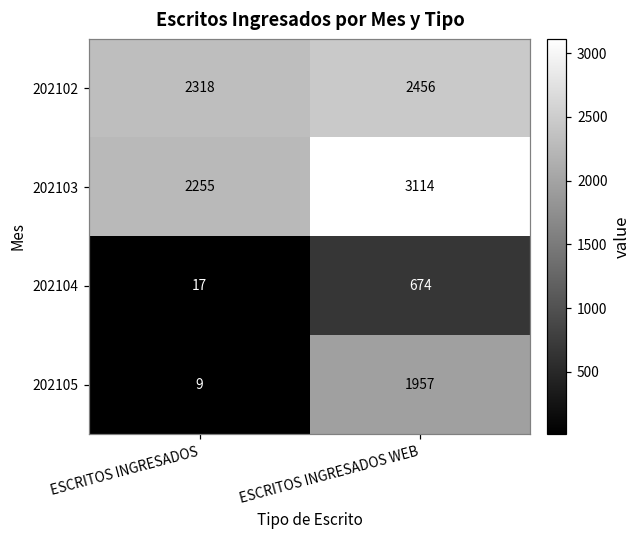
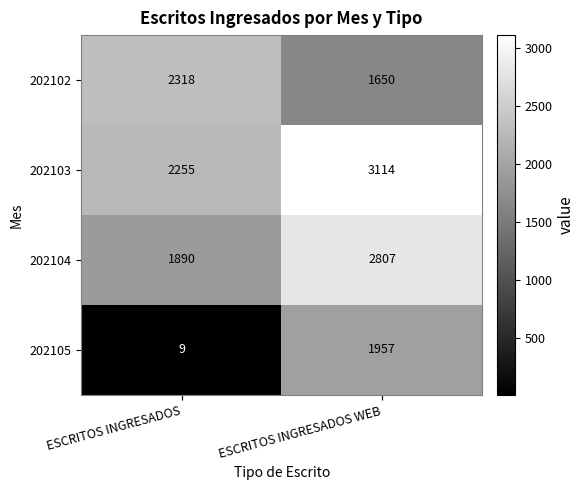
  {
    "202102": {
      "ESCRITOS INGRESADOS": 2318,
-     "ESCRITOS INGRESADOS WEB": 2456
+     "ESCRITOS INGRESADOS WEB": 1650
    },
    "202103": {
      "ESCRITOS INGRESADOS": 2255,
      "ESCRITOS INGRESADOS WEB": 3114
    },
    "202104": {
-     "ESCRITOS INGRESADOS": 17,
-     "ESCRITOS INGRESADOS WEB": 674
+     "ESCRITOS INGRESADOS": 1890,
+     "ESCRITOS INGRESADOS WEB": 2807
    },
    "202105": {
      "ESCRITOS INGRESADOS": 9,
      "ESCRITOS INGRESADOS WEB": 1957
    }
  }
